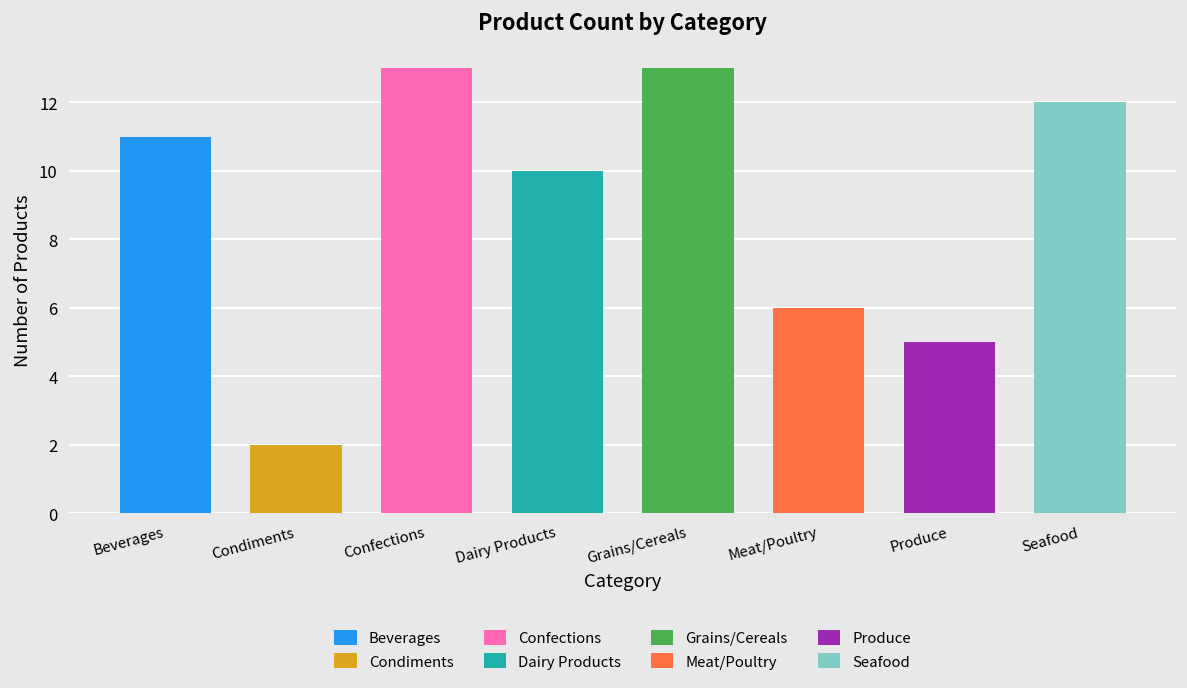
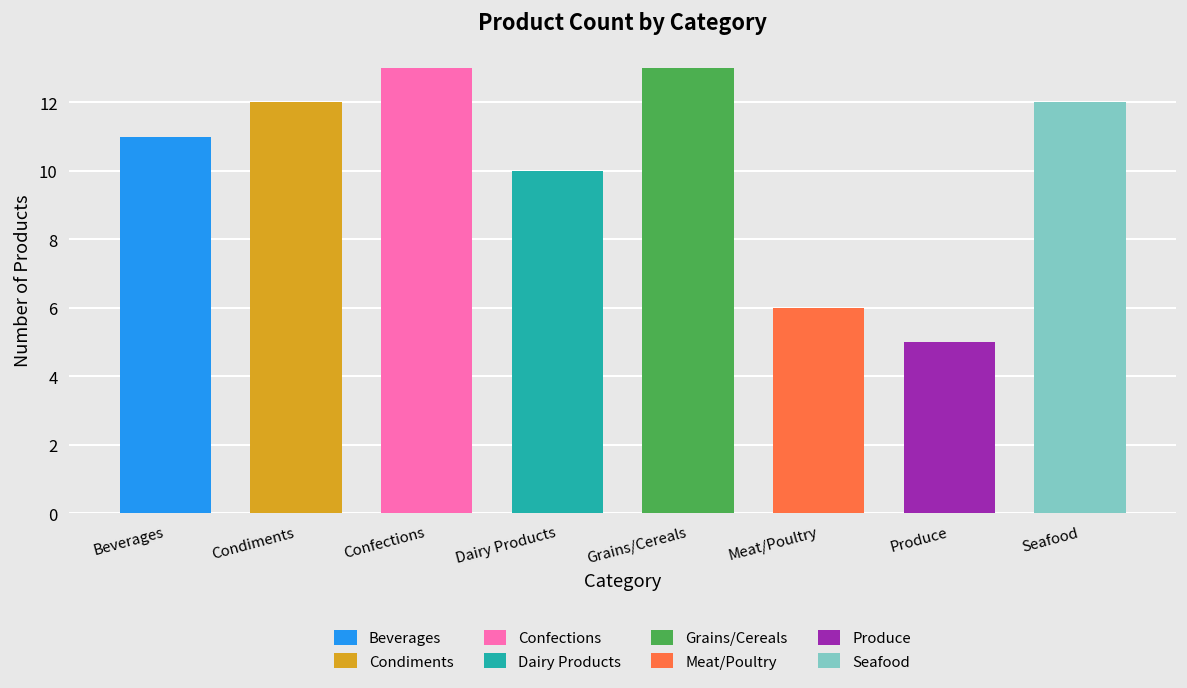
  {
    "Beverages": 11,
-   "Condiments": 2,
+   "Condiments": 12,
    "Confections": 13,
    "Dairy Products": 10,
    "Grains/Cereals": 13,
    "Meat/Poultry": 6,
    "Produce": 5,
    "Seafood": 12
  }
